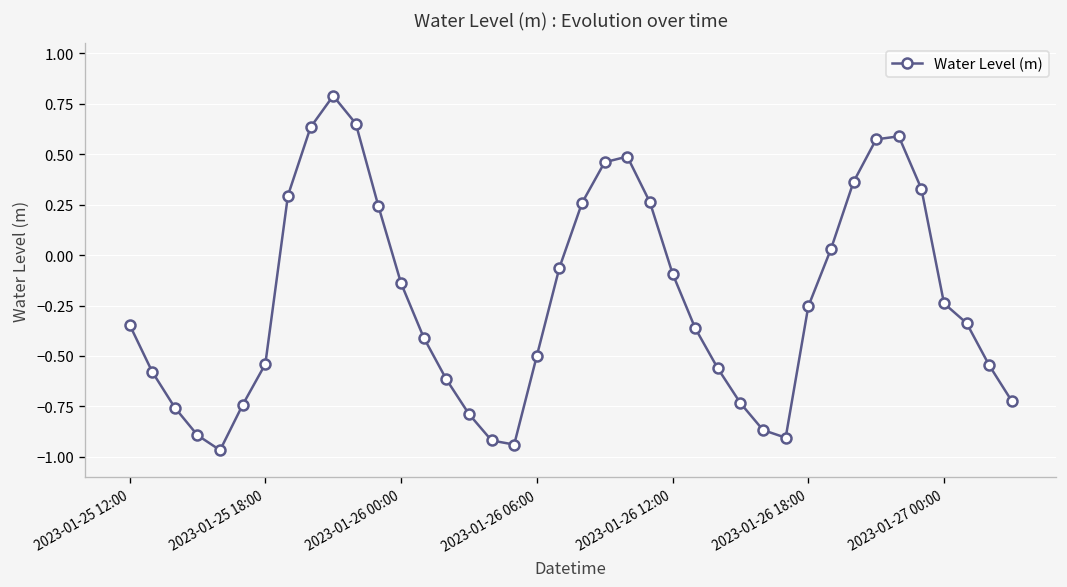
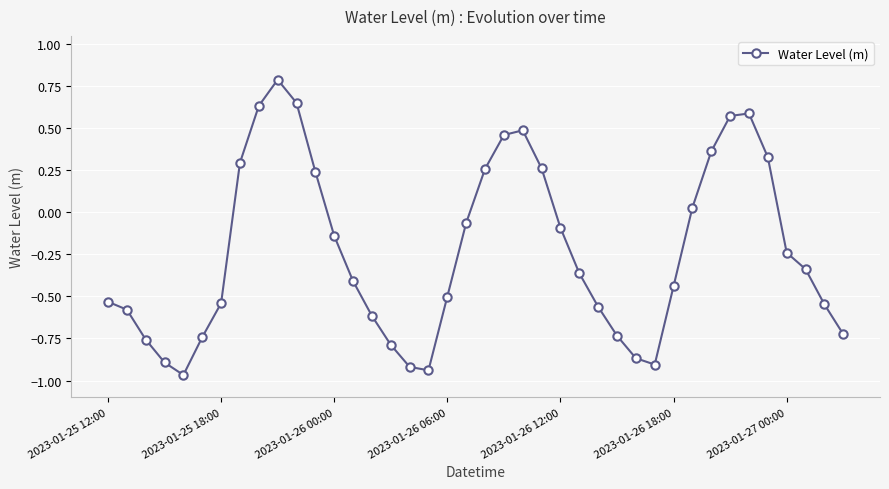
  {
-   "2023-01-25 12:00": -0.34,
+   "2023-01-25 12:00": -0.53,
    "2023-01-25 18:00": -0.54,
    "2023-01-26 00:00": -0.14,
    "2023-01-26 06:00": -0.50,
    "2023-01-26 12:00": -0.09,
-   "2023-01-26 18:00": -0.25,
+   "2023-01-26 18:00": -0.44,
    "2023-01-27 00:00": -0.24
  }
